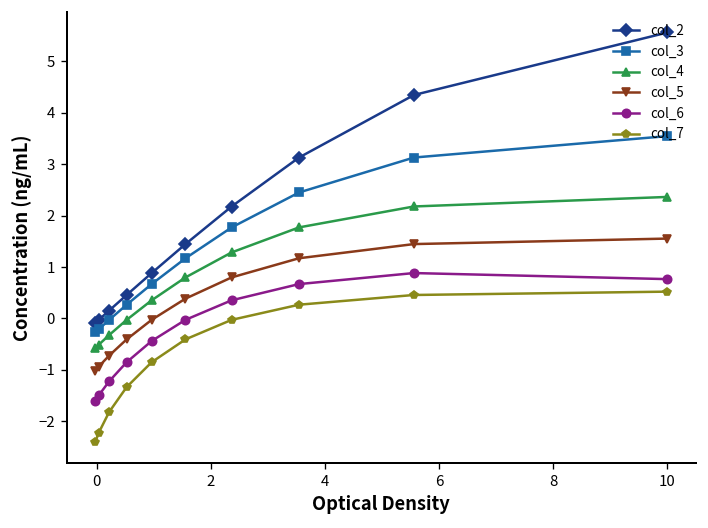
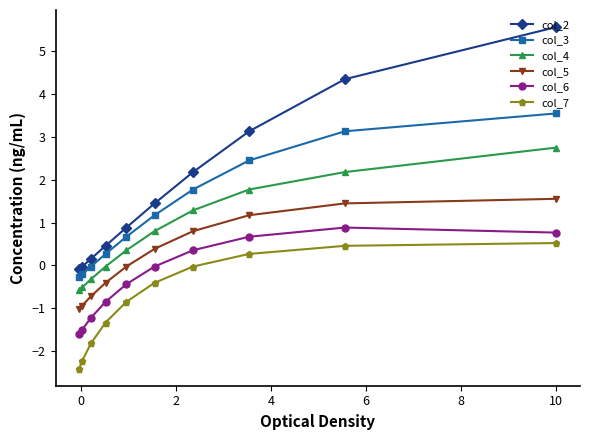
  {
    "col_4": {
-     "10": 2.4
+     "10": 2.7
    },
    "col_5": {
      "10": 1.6
    },
    "col_6": {
      "10": 0.8
    },
    "col_7": {
      "10": 0.5
    }
  }
